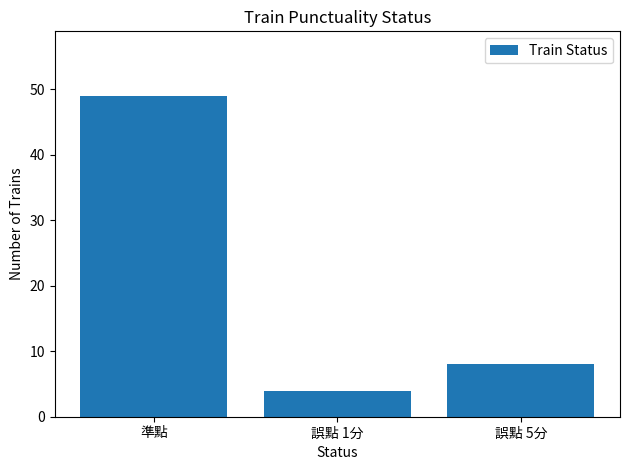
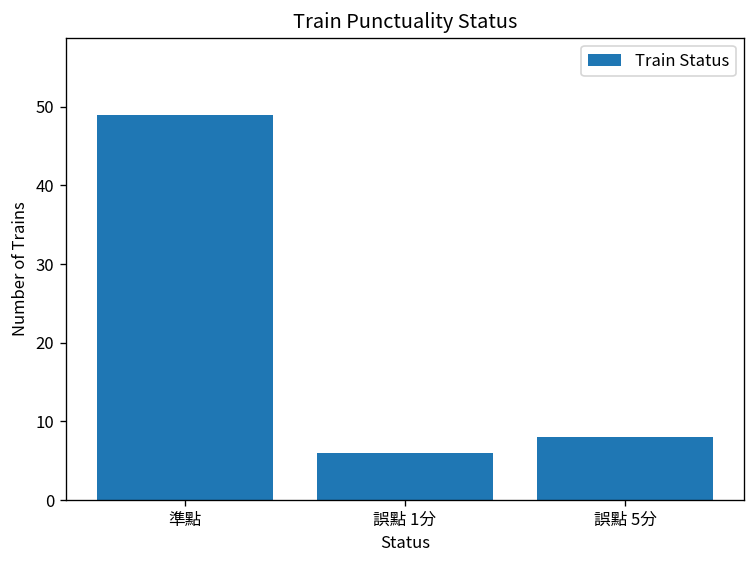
  {
    "準點": 49,
-   "誤點 1分": 4,
+   "誤點 1分": 6,
    "誤點 5分": 8
  }
